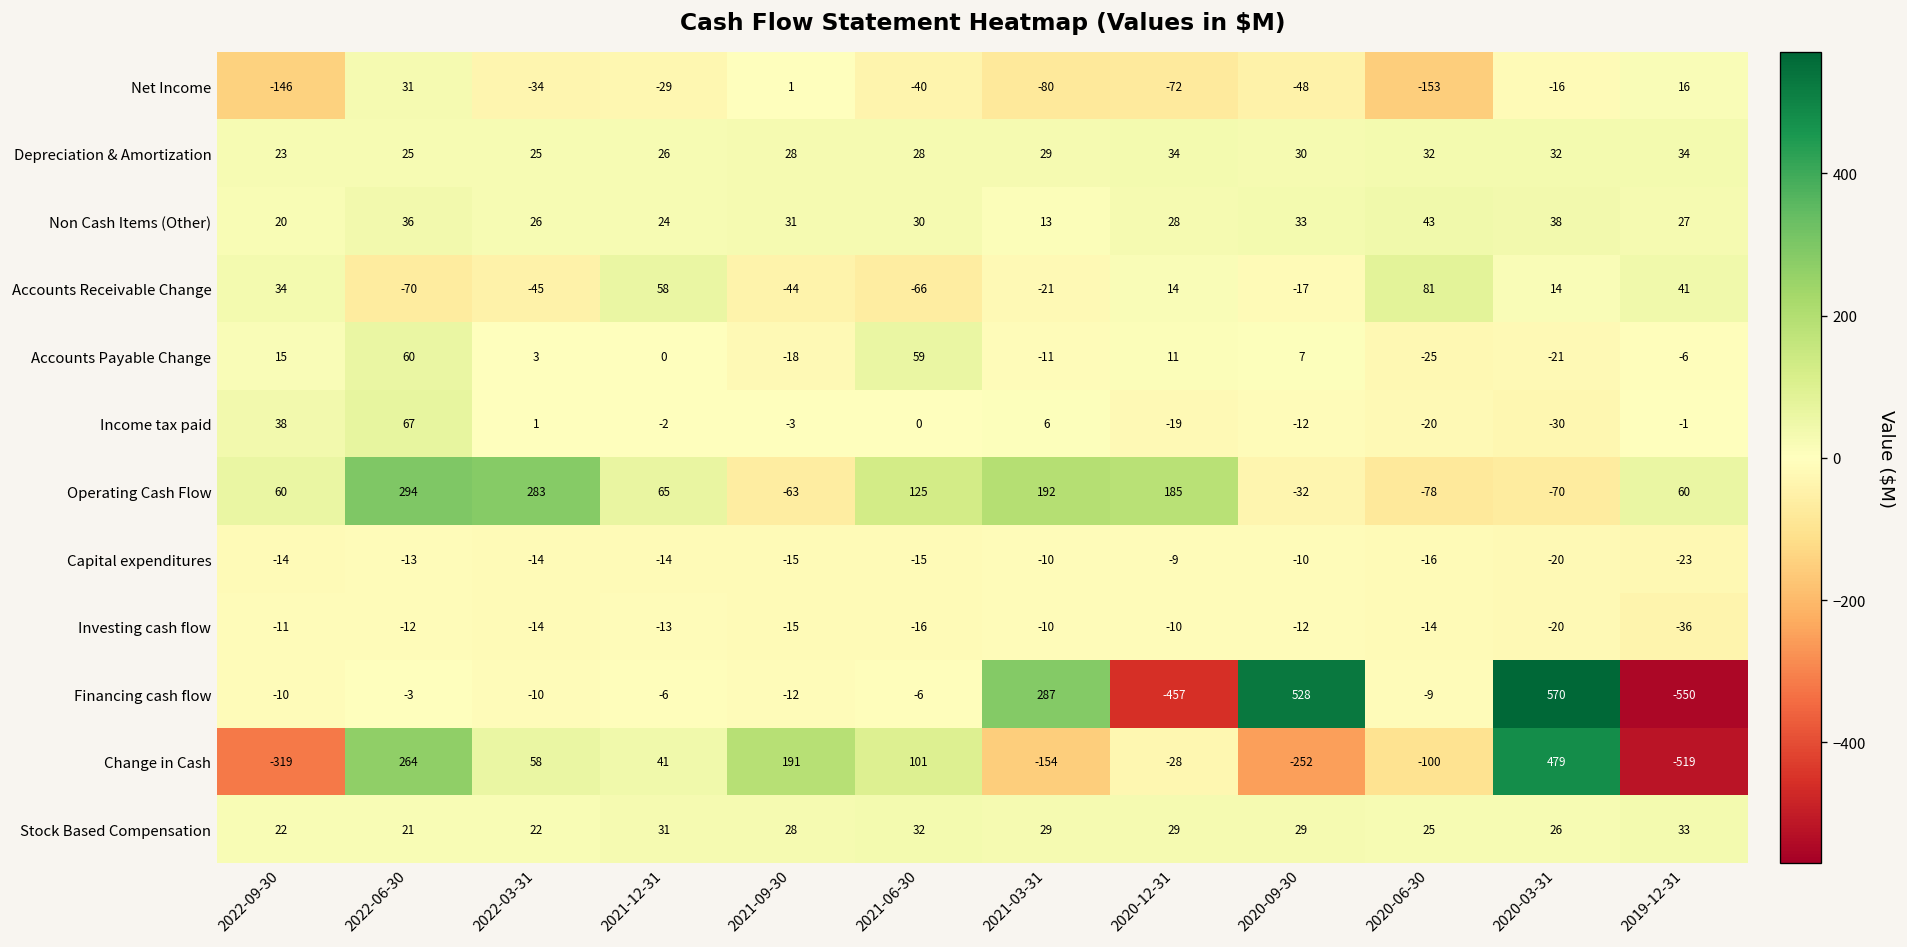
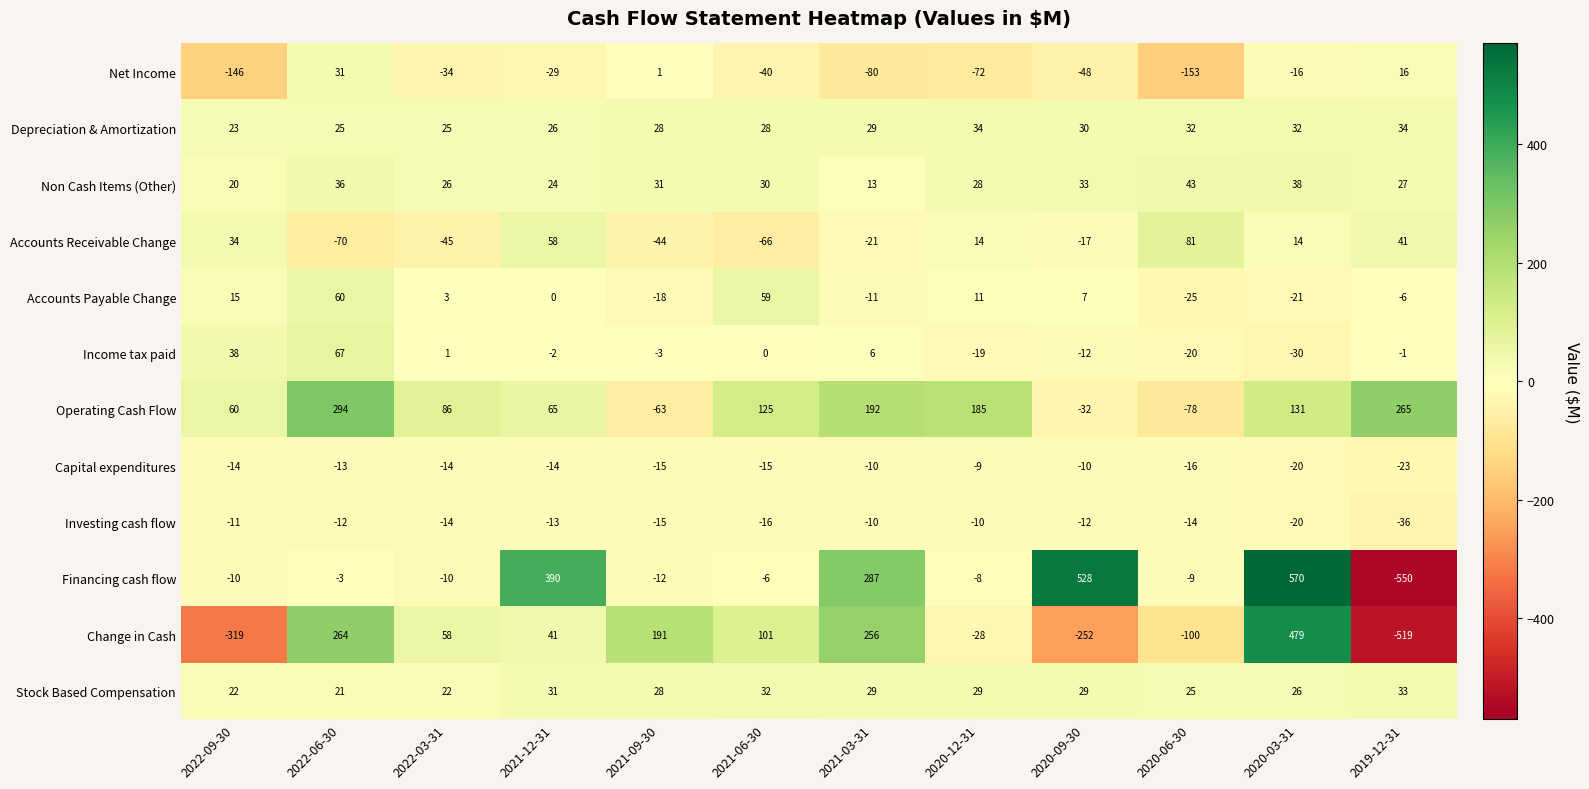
  {
    "Net Income": {
      "2022-09-30": -146,
      "2022-06-30": 31,
      "2022-03-31": -34,
      "2021-12-31": -29,
      "2021-09-30": 1,
      "2021-06-30": -40,
      "2021-03-31": -80,
      "2020-12-31": -72,
      "2020-09-30": -48,
      "2020-06-30": -153,
      "2020-03-31": -16,
      "2019-12-31": 16
    },
    "Depreciation & Amortization": {
      "2022-09-30": 23,
      "2022-06-30": 25,
      "2022-03-31": 25,
      "2021-12-31": 26,
      "2021-09-30": 28,
      "2021-06-30": 28,
      "2021-03-31": 29,
      "2020-12-31": 34,
      "2020-09-30": 30,
      "2020-06-30": 32,
      "2020-03-31": 32,
      "2019-12-31": 34
    },
    "Non Cash Items (Other)": {
      "2022-09-30": 20,
      "2022-06-30": 36,
      "2022-03-31": 26,
      "2021-12-31": 24,
      "2021-09-30": 31,
      "2021-06-30": 30,
      "2021-03-31": 13,
      "2020-12-31": 28,
      "2020-09-30": 33,
      "2020-06-30": 43,
      "2020-03-31": 38,
      "2019-12-31": 27
    },
    "Accounts Receivable Change": {
      "2022-09-30": 34,
      "2022-06-30": -70,
      "2022-03-31": -45,
      "2021-12-31": 58,
      "2021-09-30": -44,
      "2021-06-30": -66,
      "2021-03-31": -21,
      "2020-12-31": 14,
      "2020-09-30": -17,
      "2020-06-30": 81,
      "2020-03-31": 14,
      "2019-12-31": 41
    },
    "Accounts Payable Change": {
      "2022-09-30": 15,
      "2022-06-30": 60,
      "2022-03-31": 3,
      "2021-12-31": 0,
      "2021-09-30": -18,
      "2021-06-30": 59,
      "2021-03-31": -11,
      "2020-12-31": 11,
      "2020-09-30": 7,
      "2020-06-30": -25,
      "2020-03-31": -21,
      "2019-12-31": -6
    },
    "Income tax paid": {
      "2022-09-30": 38,
      "2022-06-30": 67,
      "2022-03-31": 1,
      "2021-12-31": -2,
      "2021-09-30": -3,
      "2021-06-30": 0,
      "2021-03-31": 6,
      "2020-12-31": -19,
      "2020-09-30": -12,
      "2020-06-30": -20,
      "2020-03-31": -30,
      "2019-12-31": -1
    },
    "Operating Cash Flow": {
      "2022-09-30": 60,
      "2022-06-30": 294,
-     "2022-03-31": 283,
+     "2022-03-31": 86,
      "2021-12-31": 65,
      "2021-09-30": -63,
      "2021-06-30": 125,
      "2021-03-31": 192,
      "2020-12-31": 185,
      "2020-09-30": -32,
      "2020-06-30": -78,
-     "2020-03-31": -70,
-     "2019-12-31": 60
+     "2020-03-31": 131,
+     "2019-12-31": 265
    },
    "Capital expenditures": {
      "2022-09-30": -14,
      "2022-06-30": -13,
      "2022-03-31": -14,
      "2021-12-31": -14,
      "2021-09-30": -15,
      "2021-06-30": -15,
      "2021-03-31": -10,
      "2020-12-31": -9,
      "2020-09-30": -10,
      "2020-06-30": -16,
      "2020-03-31": -20,
      "2019-12-31": -23
    },
    "Investing cash flow": {
      "2022-09-30": -11,
      "2022-06-30": -12,
      "2022-03-31": -14,
      "2021-12-31": -13,
      "2021-09-30": -15,
      "2021-06-30": -16,
      "2021-03-31": -10,
      "2020-12-31": -10,
      "2020-09-30": -12,
      "2020-06-30": -14,
      "2020-03-31": -20,
      "2019-12-31": -36
    },
    "Financing cash flow": {
      "2022-09-30": -10,
      "2022-06-30": -3,
      "2022-03-31": -10,
-     "2021-12-31": -6,
+     "2021-12-31": 390,
      "2021-09-30": -12,
      "2021-06-30": -6,
      "2021-03-31": 287,
-     "2020-12-31": -457,
+     "2020-12-31": -8,
      "2020-09-30": 528,
      "2020-06-30": -9,
      "2020-03-31": 570,
      "2019-12-31": -550
    },
    "Change in Cash": {
      "2022-09-30": -319,
      "2022-06-30": 264,
      "2022-03-31": 58,
      "2021-12-31": 41,
      "2021-09-30": 191,
      "2021-06-30": 101,
-     "2021-03-31": -154,
+     "2021-03-31": 256,
      "2020-12-31": -28,
      "2020-09-30": -252,
      "2020-06-30": -100,
      "2020-03-31": 479,
      "2019-12-31": -519
    },
    "Stock Based Compensation": {
      "2022-09-30": 22,
      "2022-06-30": 21,
      "2022-03-31": 22,
      "2021-12-31": 31,
      "2021-09-30": 28,
      "2021-06-30": 32,
      "2021-03-31": 29,
      "2020-12-31": 29,
      "2020-09-30": 29,
      "2020-06-30": 25,
      "2020-03-31": 26,
      "2019-12-31": 33
    }
  }
